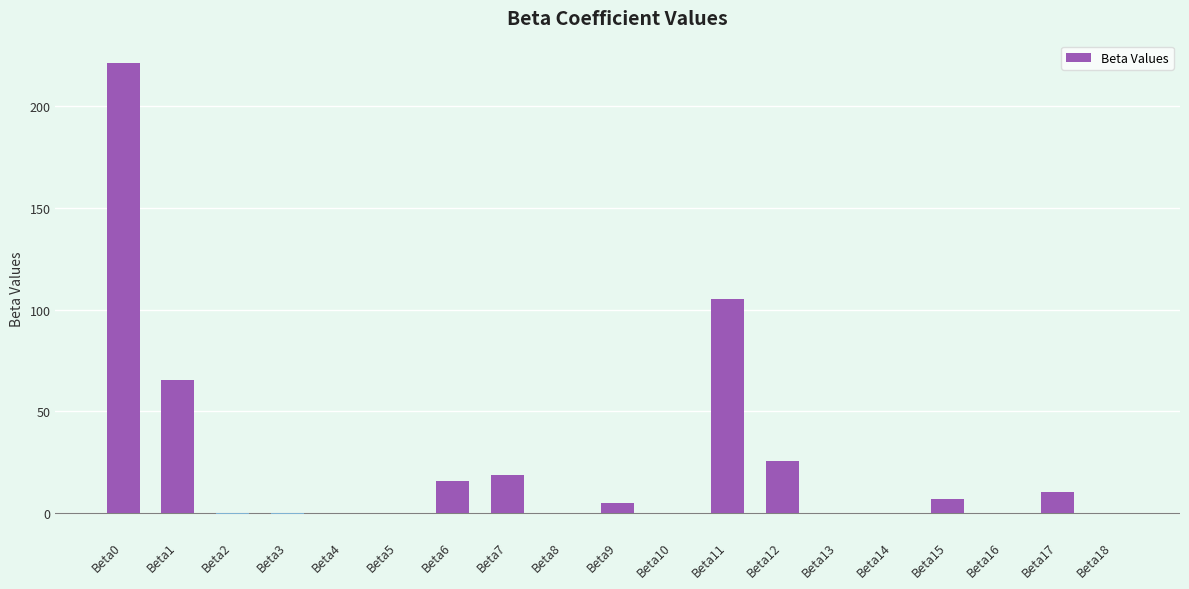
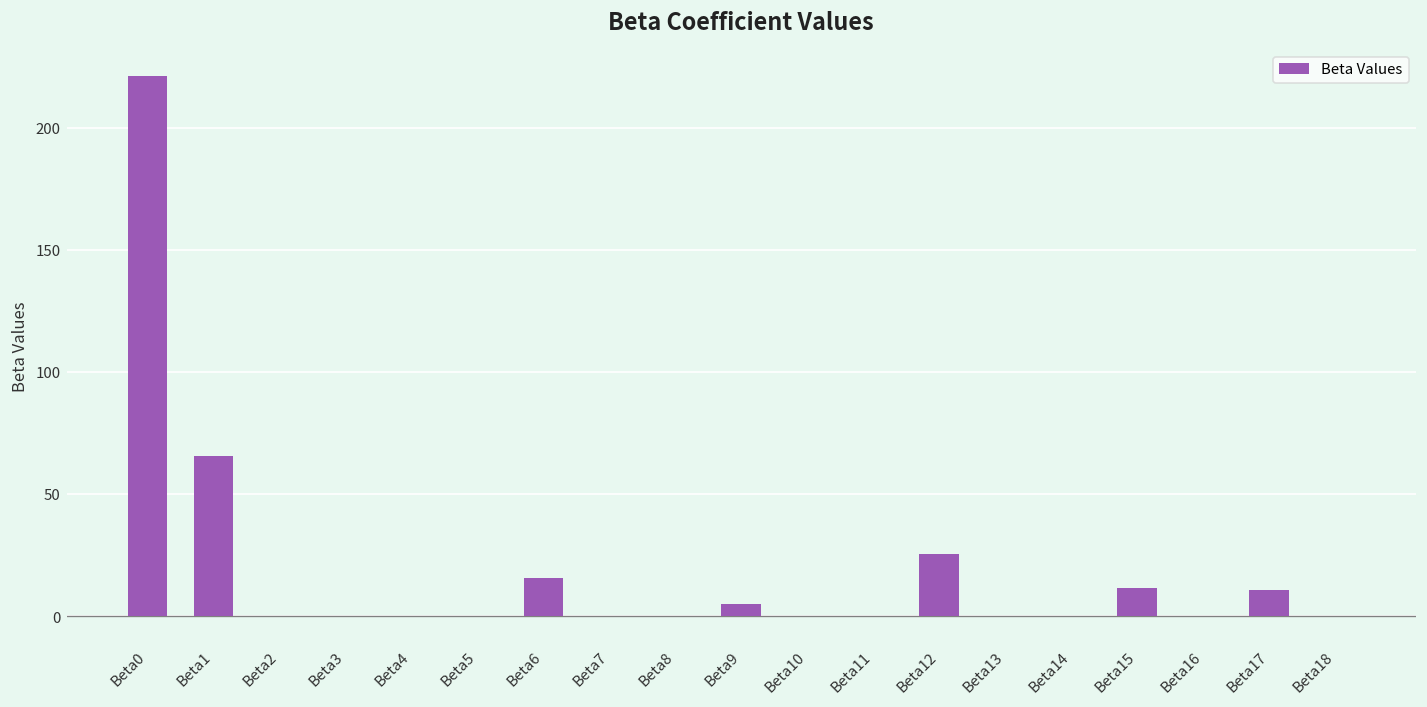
  {
    "Beta0": 221,
    "Beta1": 66,
    "Beta6": 16,
-   "Beta7": 19,
+   "Beta7": 0,
    "Beta9": 5,
-   "Beta11": 105,
+   "Beta11": 0,
    "Beta12": 25,
-   "Beta15": 7,
+   "Beta15": 11,
    "Beta17": 11
  }
